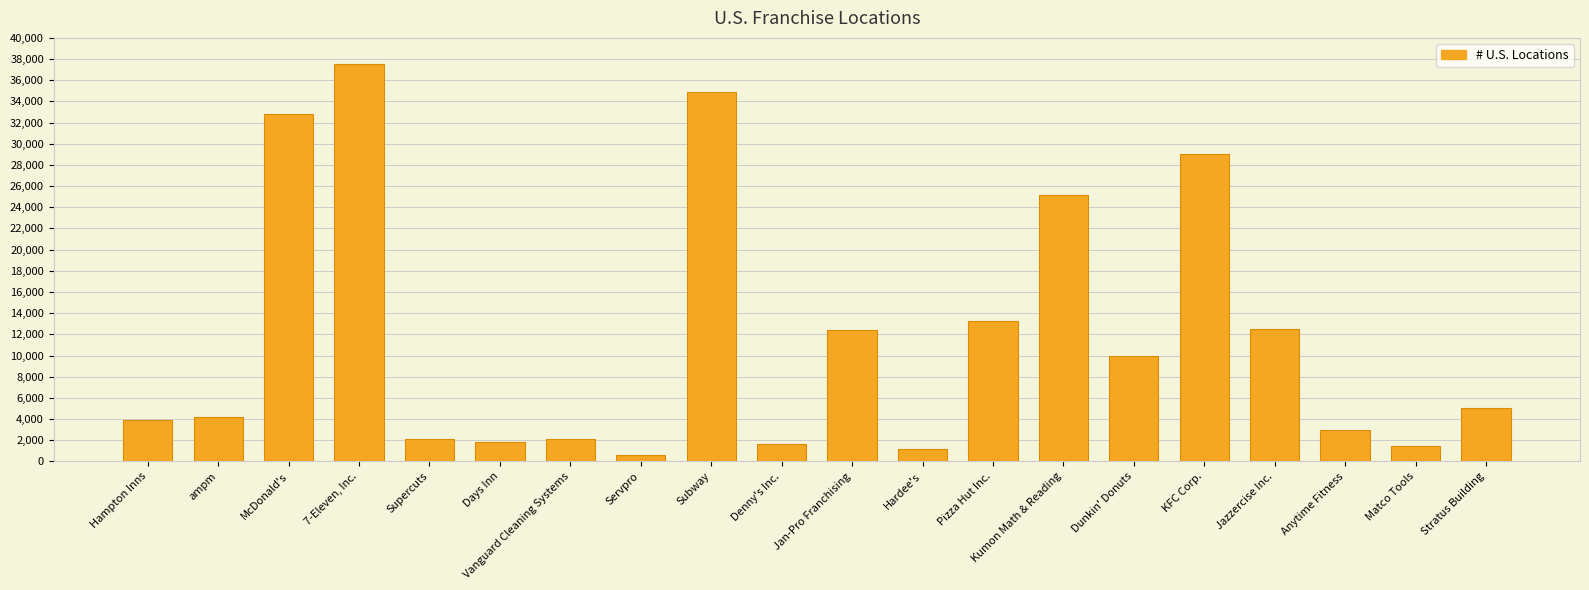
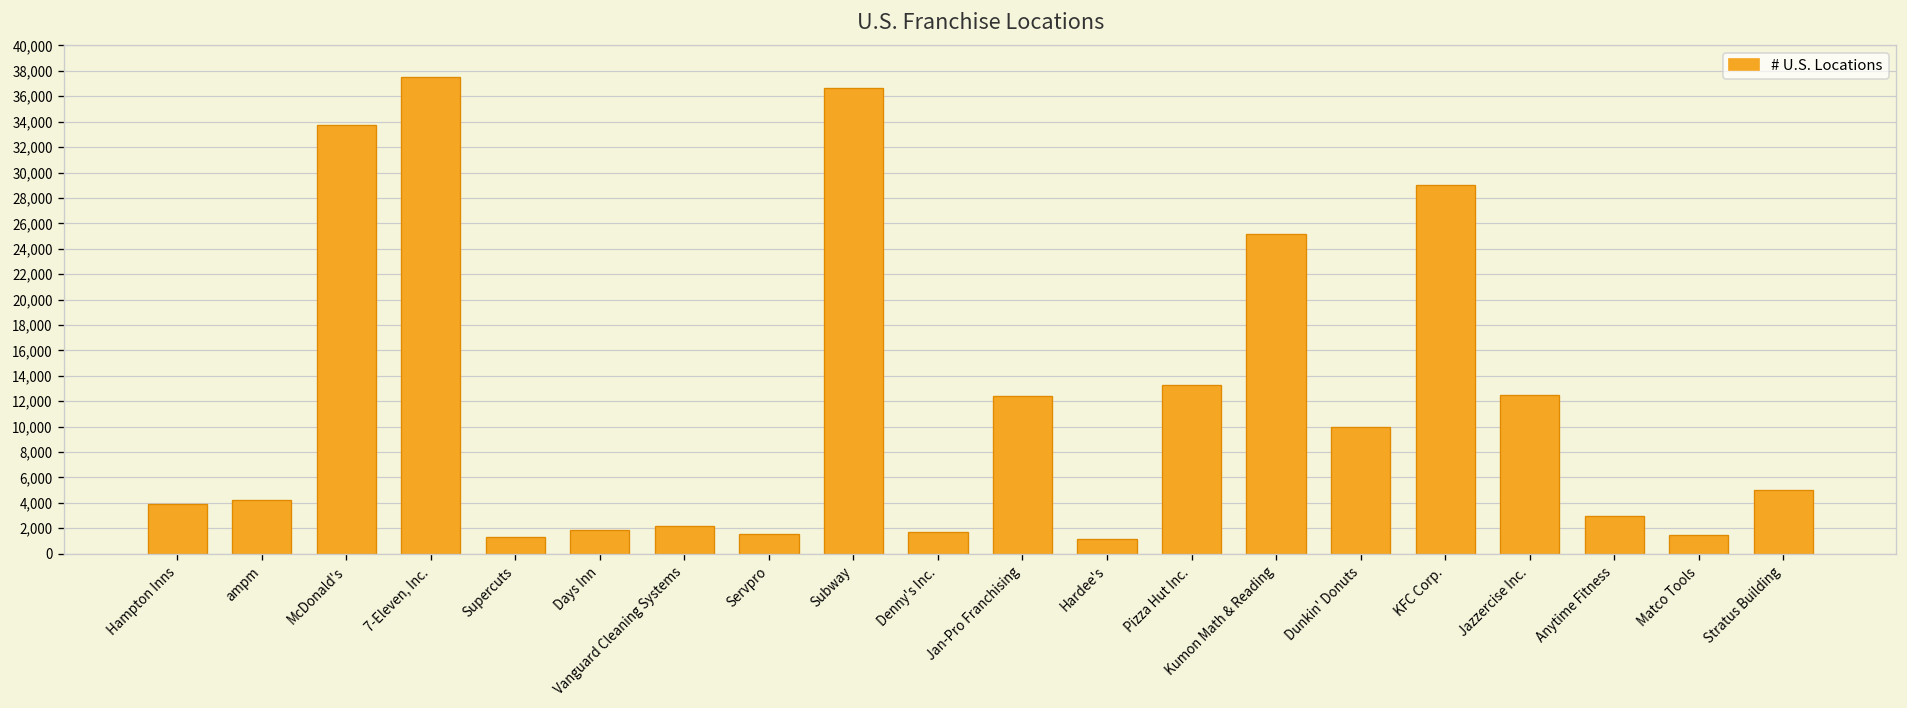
  {
    "Hampton Inns": "3,900",
    "ampm": "4,200",
-   "McDonald's": "32,800",
+   "McDonald's": "33,700",
    "7-Eleven, Inc.": "37,500",
-   "Supercuts": "2,100",
+   "Supercuts": "1,300",
    "Days Inn": "1,900",
    "Vanguard Cleaning Systems": "2,200",
-   "Servpro": "600",
-   "Subway": "34,900",
+   "Servpro": "1,600",
+   "Subway": "36,700",
    "Denny's Inc.": "1,700",
    "Jan-Pro Franchising": "12,400",
    "Hardee's": "1,100",
    "Pizza Hut Inc.": "13,300",
    "Kumon Math & Reading": "25,200",
    "Dunkin' Donuts": "9,900",
    "KFC Corp.": "29,000",
    "Jazzercise Inc.": "12,500",
    "Anytime Fitness": "3,000",
    "Matco Tools": "1,400",
    "Stratus Building": "5,000"
  }
